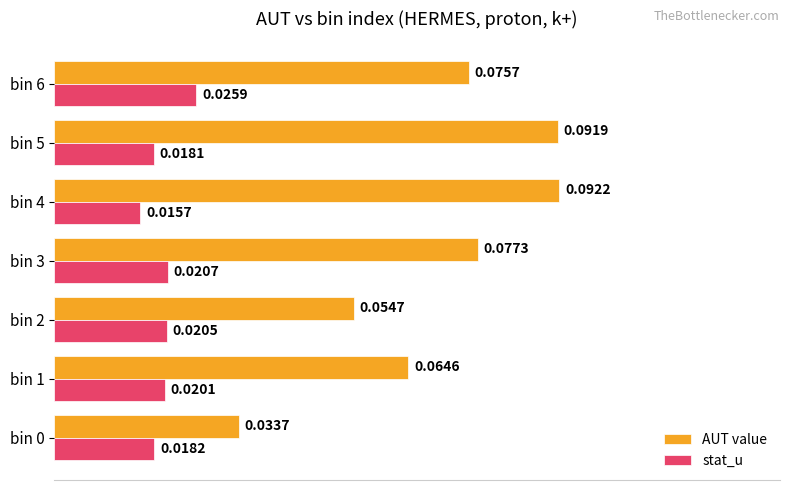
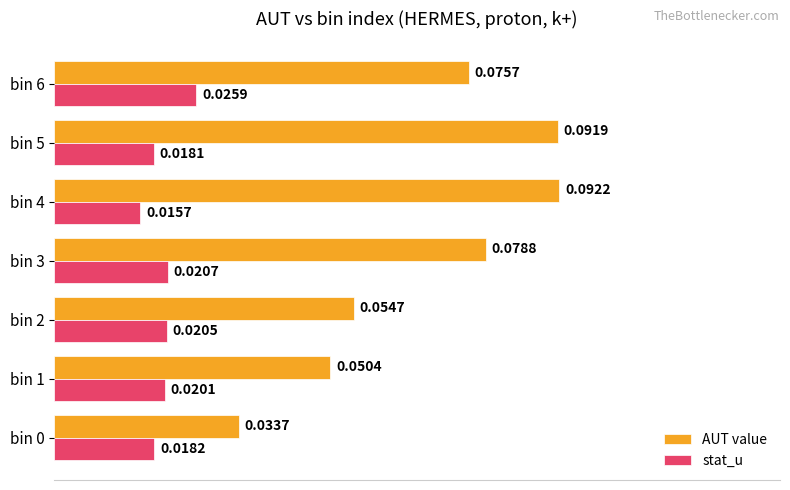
  {
    "AUT value": {
      "bin 6": 0.0757,
      "bin 5": 0.0919,
      "bin 4": 0.0922,
-     "bin 3": 0.0773,
+     "bin 3": 0.0788,
      "bin 2": 0.0547,
-     "bin 1": 0.0646,
+     "bin 1": 0.0504,
      "bin 0": 0.0337
    },
    "stat_u": {
      "bin 6": 0.0259,
      "bin 5": 0.0181,
      "bin 4": 0.0157,
      "bin 3": 0.0207,
      "bin 2": 0.0205,
      "bin 1": 0.0201,
      "bin 0": 0.0182
    }
  }
